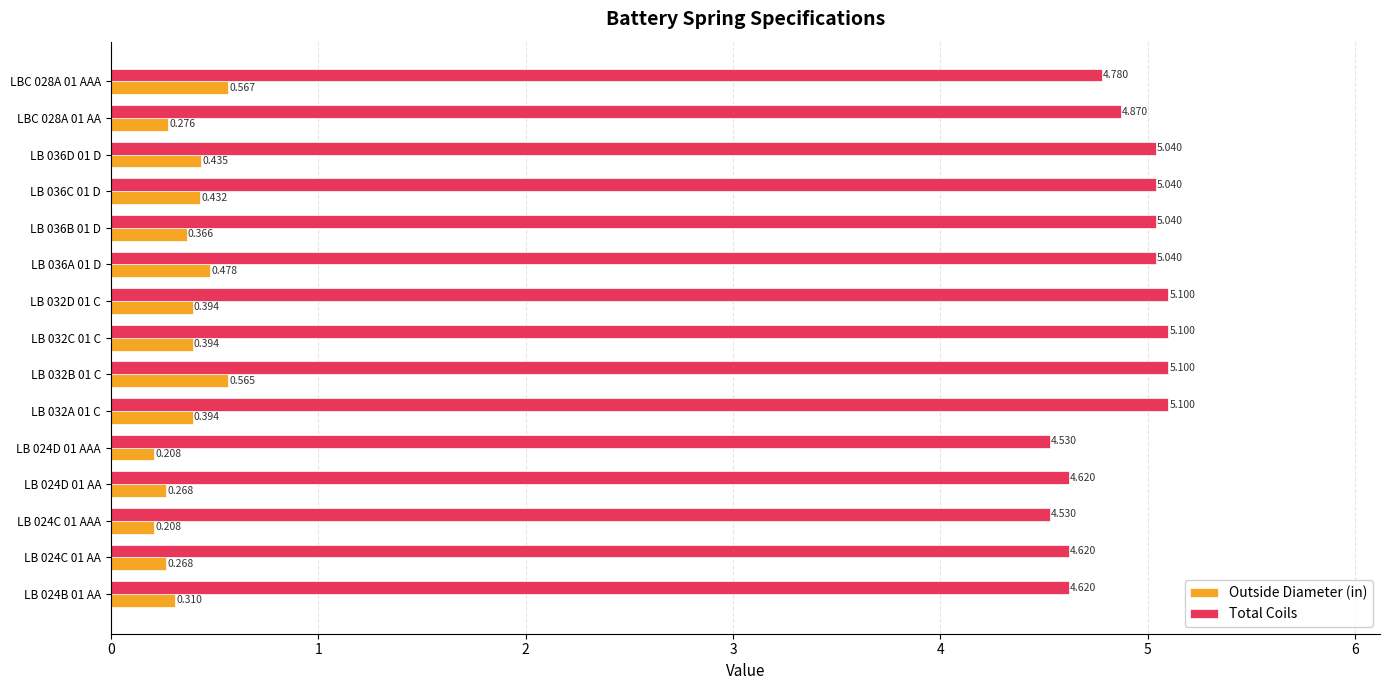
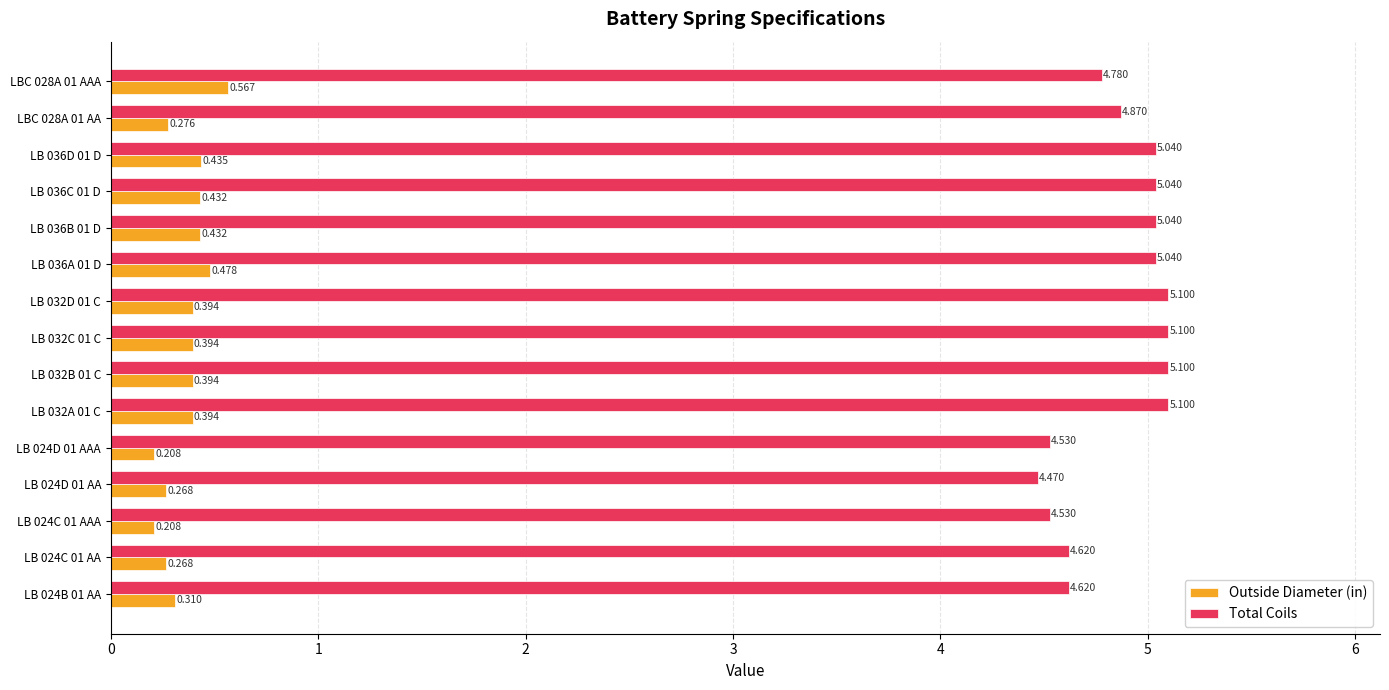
  {
    "Outside Diameter (in)": {
      "LBC 028A 01 AAA": 0.567,
      "LBC 028A 01 AA": 0.276,
      "LB 036D 01 D": 0.435,
      "LB 036C 01 D": 0.432,
-     "LB 036B 01 D": 0.366,
+     "LB 036B 01 D": 0.432,
      "LB 036A 01 D": 0.478,
      "LB 032D 01 C": 0.394,
      "LB 032C 01 C": 0.394,
-     "LB 032B 01 C": 0.565,
+     "LB 032B 01 C": 0.394,
      "LB 032A 01 C": 0.394,
      "LB 024D 01 AAA": 0.208,
      "LB 024D 01 AA": 0.268,
      "LB 024C 01 AAA": 0.208,
      "LB 024C 01 AA": 0.268,
      "LB 024B 01 AA": 0.310
    },
    "Total Coils": {
      "LBC 028A 01 AAA": 4.780,
      "LBC 028A 01 AA": 4.870,
      "LB 036D 01 D": 5.040,
      "LB 036C 01 D": 5.040,
      "LB 036B 01 D": 5.040,
      "LB 036A 01 D": 5.040,
      "LB 032D 01 C": 5.100,
      "LB 032C 01 C": 5.100,
      "LB 032B 01 C": 5.100,
      "LB 032A 01 C": 5.100,
      "LB 024D 01 AAA": 4.530,
-     "LB 024D 01 AA": 4.620,
+     "LB 024D 01 AA": 4.470,
      "LB 024C 01 AAA": 4.530,
      "LB 024C 01 AA": 4.620,
      "LB 024B 01 AA": 4.620
    }
  }
